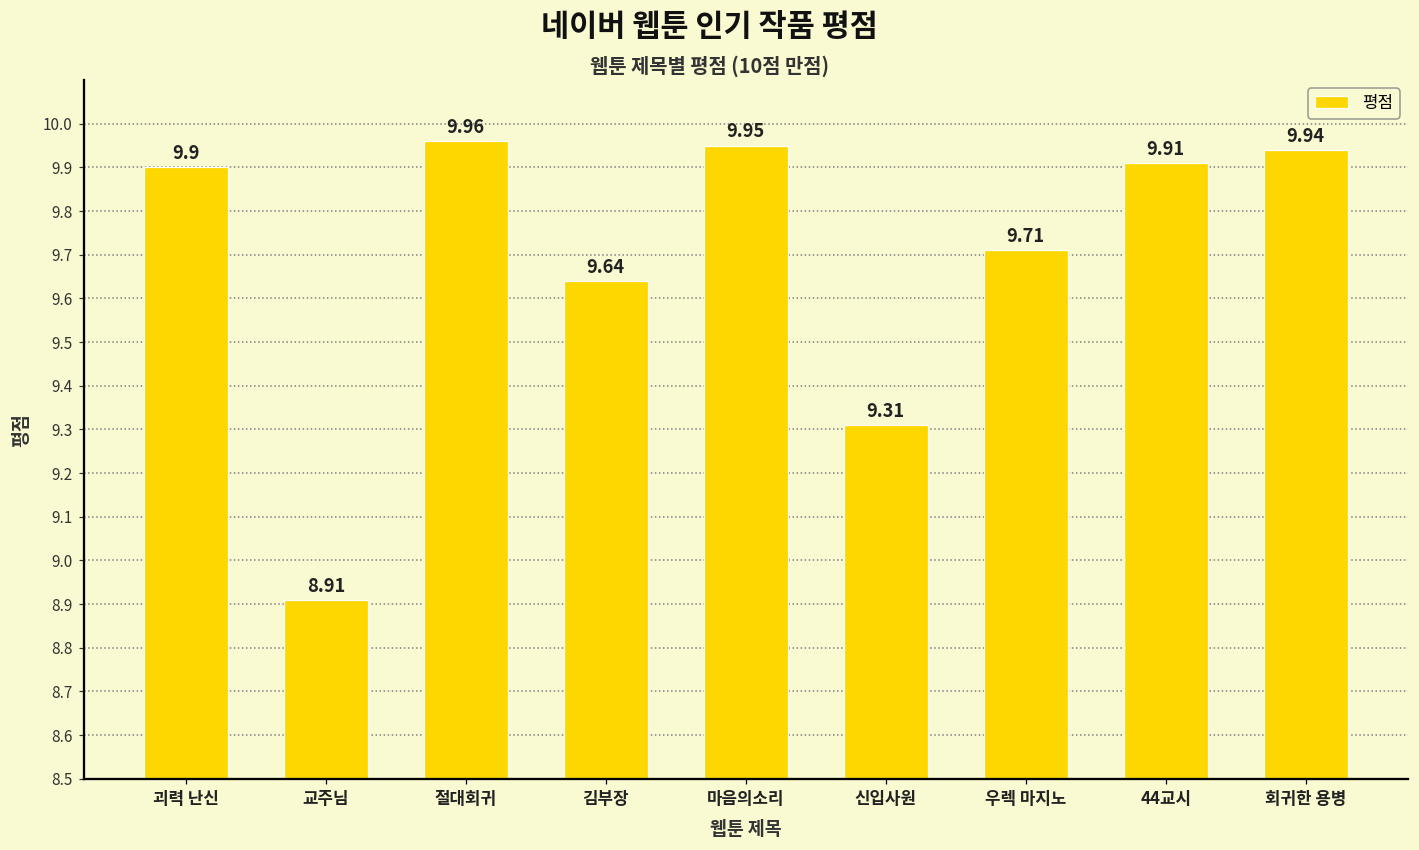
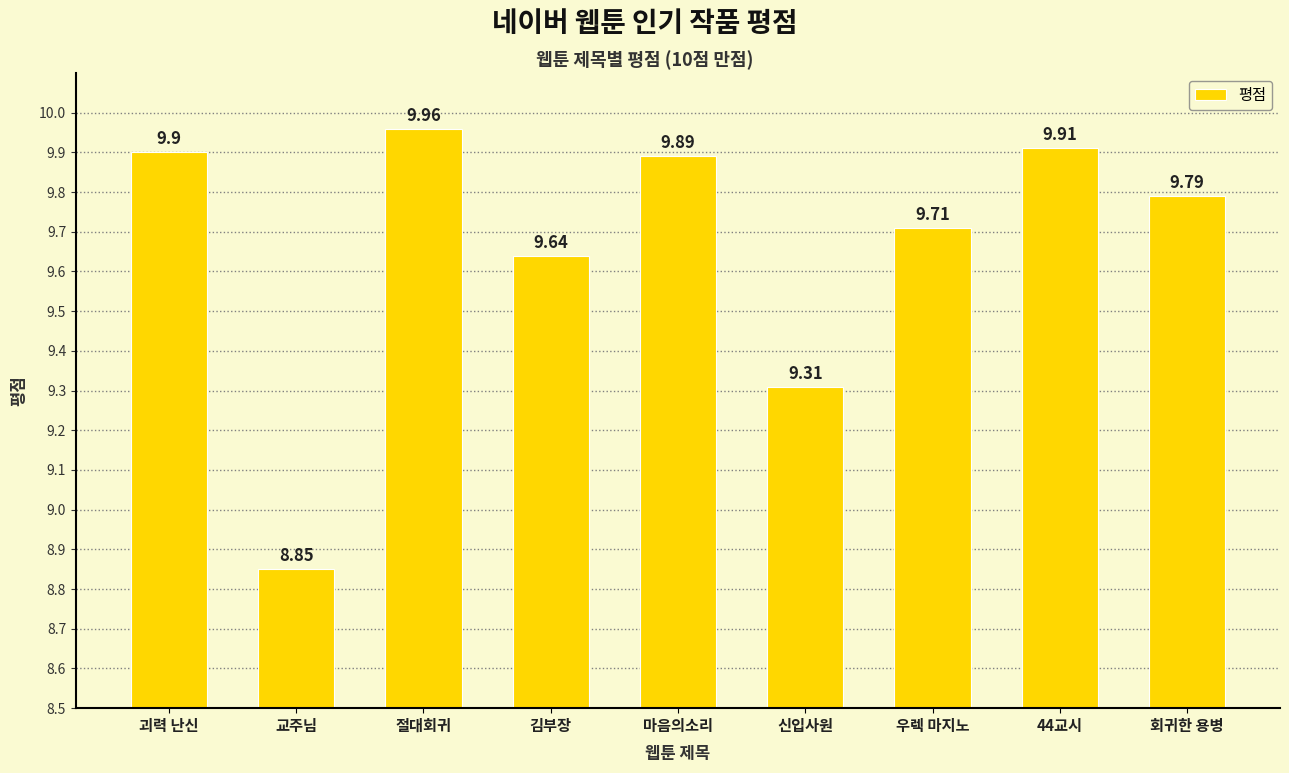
  {
    "괴력 난신": 9.9,
-   "교주님": 8.91,
+   "교주님": 8.85,
    "절대회귀": 9.96,
    "김부장": 9.64,
-   "마음의소리": 9.95,
+   "마음의소리": 9.89,
    "신입사원": 9.31,
    "우렉 마지노": 9.71,
    "44교시": 9.91,
-   "회귀한 용병": 9.94
+   "회귀한 용병": 9.79
  }
